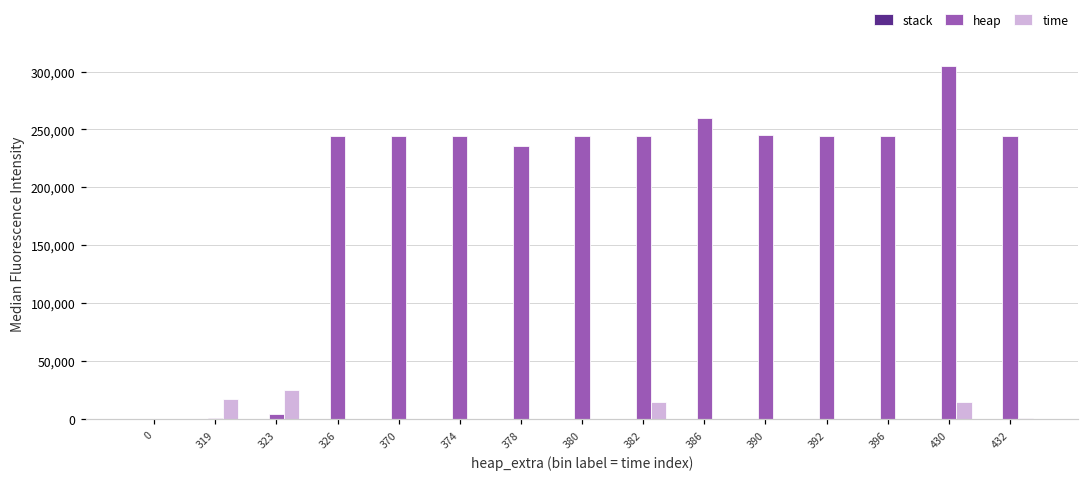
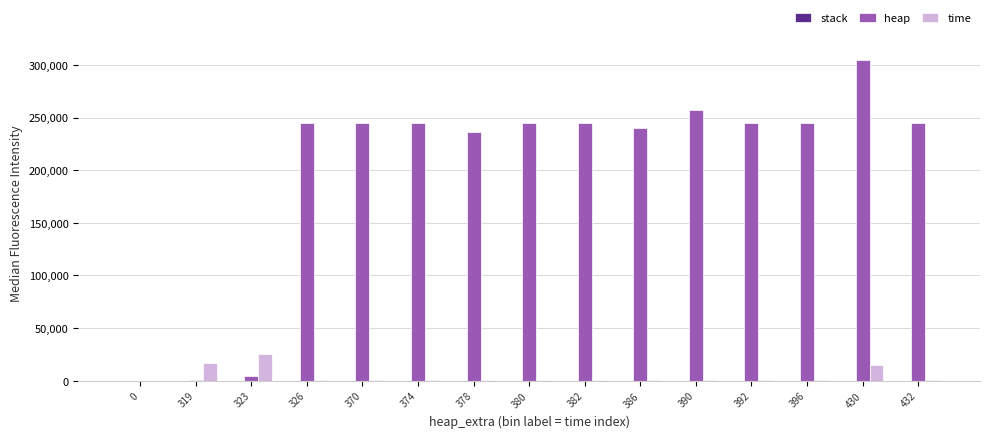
  {
    "stack": {
      "0": "0",
      "319": "0",
      "323": "0",
      "326": "0",
      "370": "0",
      "374": "0",
      "378": "0",
      "380": "0",
      "382": "0",
      "386": "0",
      "390": "0",
      "392": "0",
      "396": "0",
      "430": "0",
      "432": "0"
    },
    "heap": {
      "0": "0",
      "323": "5,000",
      "326": "245,000",
      "370": "245,000",
      "374": "245,000",
      "378": "236,000",
      "380": "245,000",
      "382": "245,000",
-     "386": "260,000",
-     "390": "246,000",
+     "386": "240,000",
+     "390": "257,000",
      "392": "245,000",
      "396": "245,000",
      "430": "305,000",
      "432": "245,000"
    },
    "time": {
      "0": "0",
      "319": "17,000",
      "323": "25,000",
-     "382": "15,000",
+     "382": "0",
      "430": "15,000"
    }
  }
